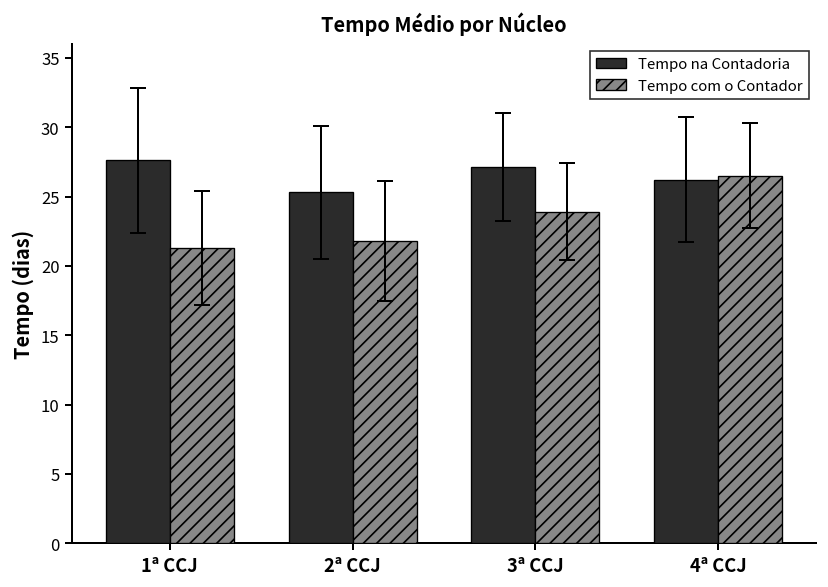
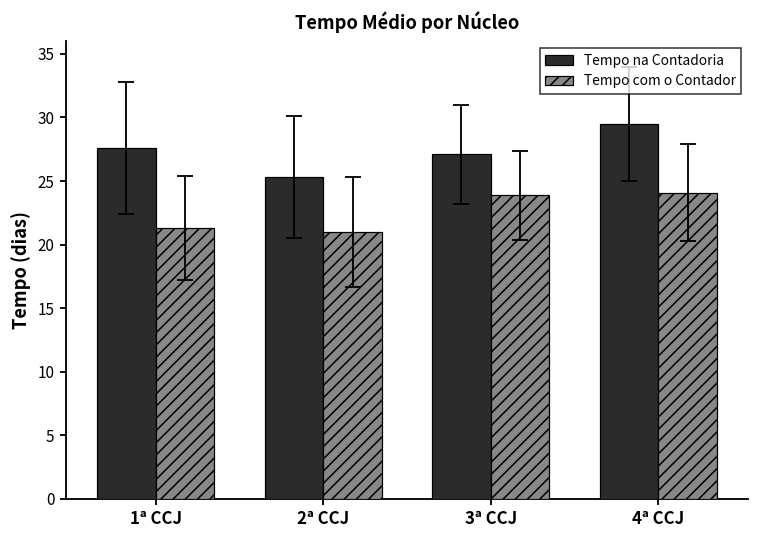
  {
    "Tempo na Contadoria": {
      "1ª CCJ": 27.6,
      "2ª CCJ": 25.3,
      "3ª CCJ": 27.1,
-     "4ª CCJ": 26.2
+     "4ª CCJ": 29.5
    },
    "Tempo com o Contador": {
      "1ª CCJ": 21.3,
-     "2ª CCJ": 21.8,
+     "2ª CCJ": 21.0,
      "3ª CCJ": 23.9,
-     "4ª CCJ": 26.5
+     "4ª CCJ": 24.1
    }
  }
